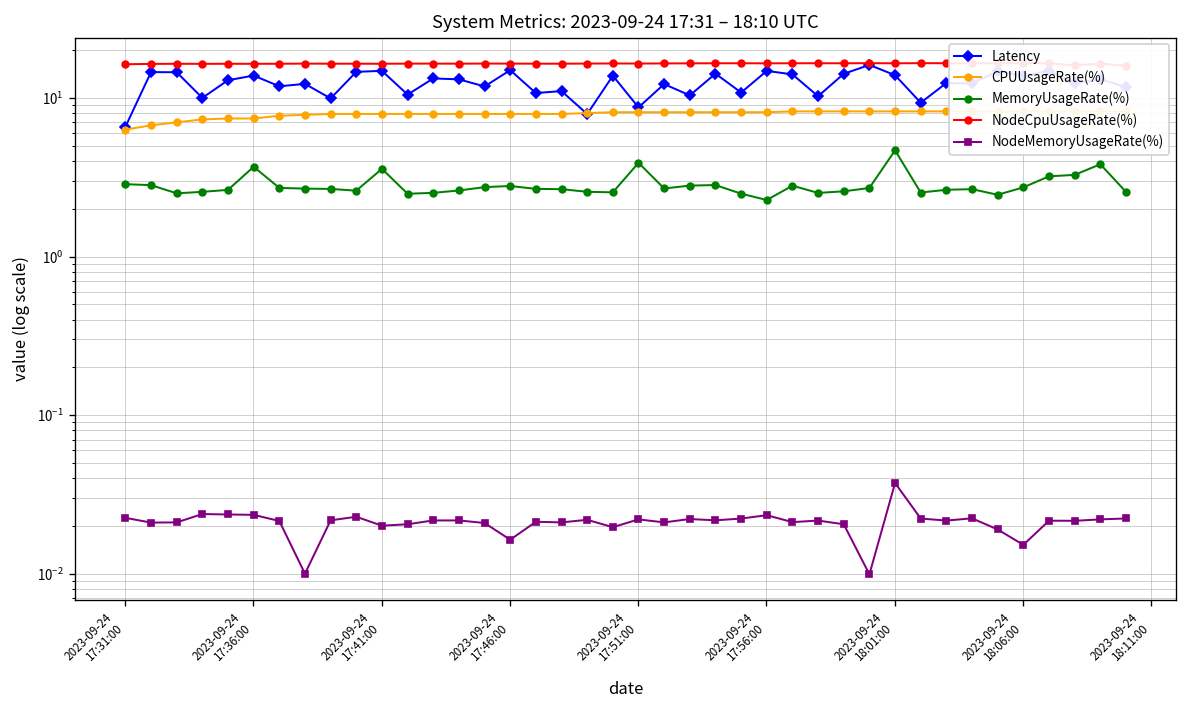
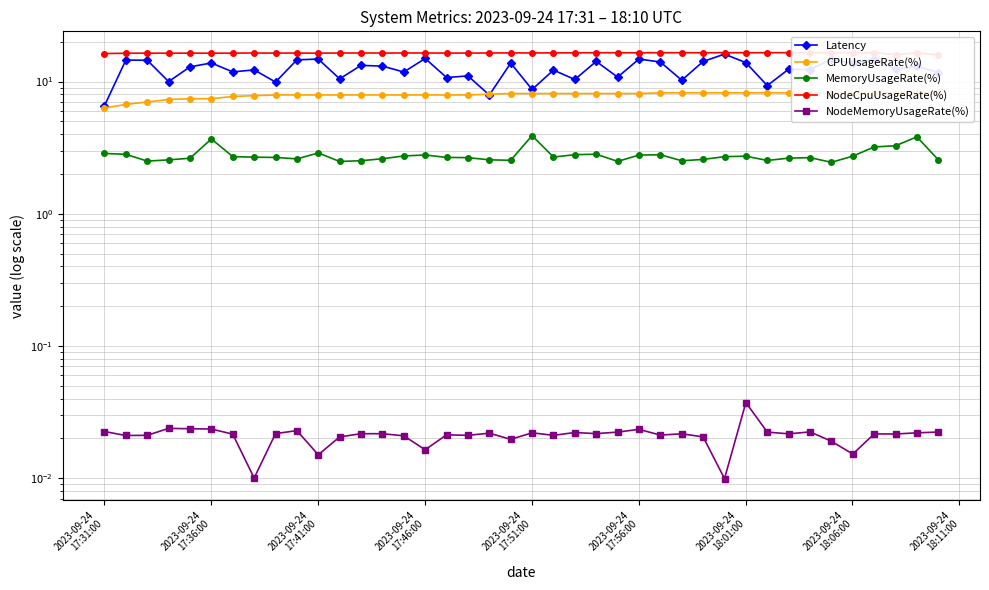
  {
    "Latency": {
      "2023-09-24 17:36:00": 14,
      "2023-09-24 17:41:00": 15,
      "2023-09-24 17:46:00": 15,
      "2023-09-24 17:51:00": 9,
      "2023-09-24 17:56:00": 15,
      "2023-09-24 18:01:00": 14
    },
    "CPUUsageRate(%)": {
      "2023-09-24 17:36:00": 7,
      "2023-09-24 17:41:00": 8,
      "2023-09-24 17:46:00": 8,
      "2023-09-24 17:51:00": 8,
      "2023-09-24 17:56:00": 8,
      "2023-09-24 18:01:00": 8
    },
    "MemoryUsageRate(%)": {
      "2023-09-24 17:31:00": 2.9,
      "2023-09-24 17:36:00": 3.7,
-     "2023-09-24 17:41:00": 3.6,
+     "2023-09-24 17:41:00": 2.9,
      "2023-09-24 17:46:00": 2.8,
      "2023-09-24 17:51:00": 3.9,
-     "2023-09-24 17:56:00": 2.3,
-     "2023-09-24 18:01:00": 4.7,
+     "2023-09-24 17:56:00": 2.8,
+     "2023-09-24 18:01:00": 2.7,
      "2023-09-24 18:06:00": 2.7
    },
    "NodeCpuUsageRate(%)": {
      "2023-09-24 17:31:00": 16,
      "2023-09-24 17:36:00": 16,
      "2023-09-24 17:41:00": 16,
      "2023-09-24 17:46:00": 16,
      "2023-09-24 17:51:00": 16,
      "2023-09-24 17:56:00": 17,
      "2023-09-24 18:01:00": 17
    },
    "NodeMemoryUsageRate(%)": {
      "2023-09-24 17:31:00": 0.023,
      "2023-09-24 17:36:00": 0.024,
-     "2023-09-24 17:41:00": 0.020,
+     "2023-09-24 17:41:00": 0.015,
      "2023-09-24 17:46:00": 0.016,
      "2023-09-24 17:51:00": 0.022,
      "2023-09-24 17:56:00": 0.023,
      "2023-09-24 18:01:00": 0.037,
      "2023-09-24 18:06:00": 0.015
    }
  }
